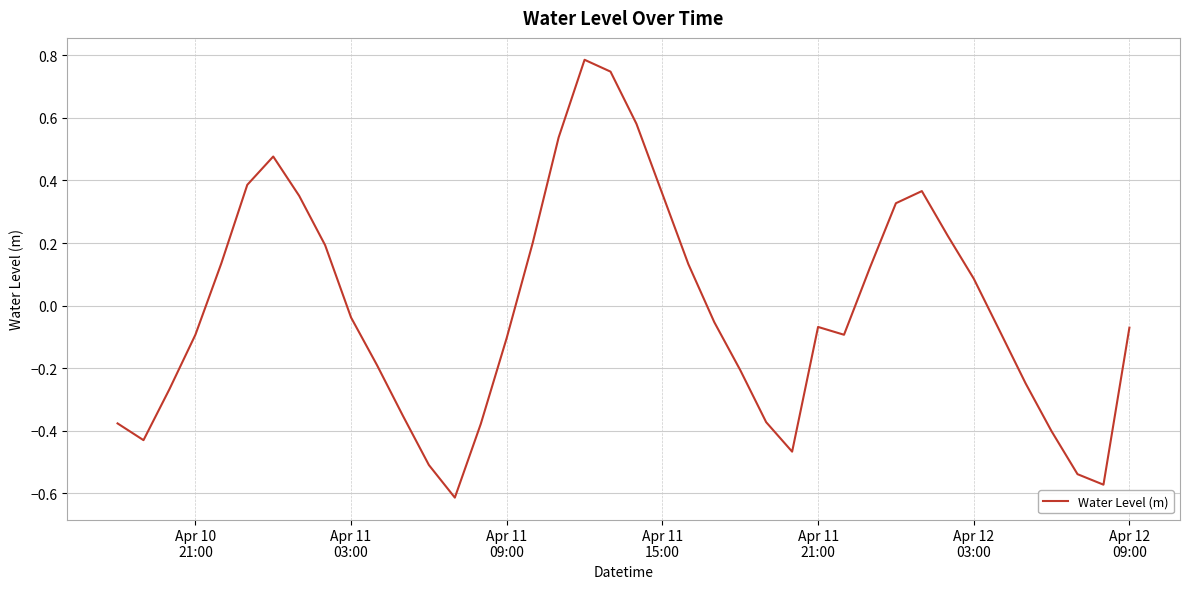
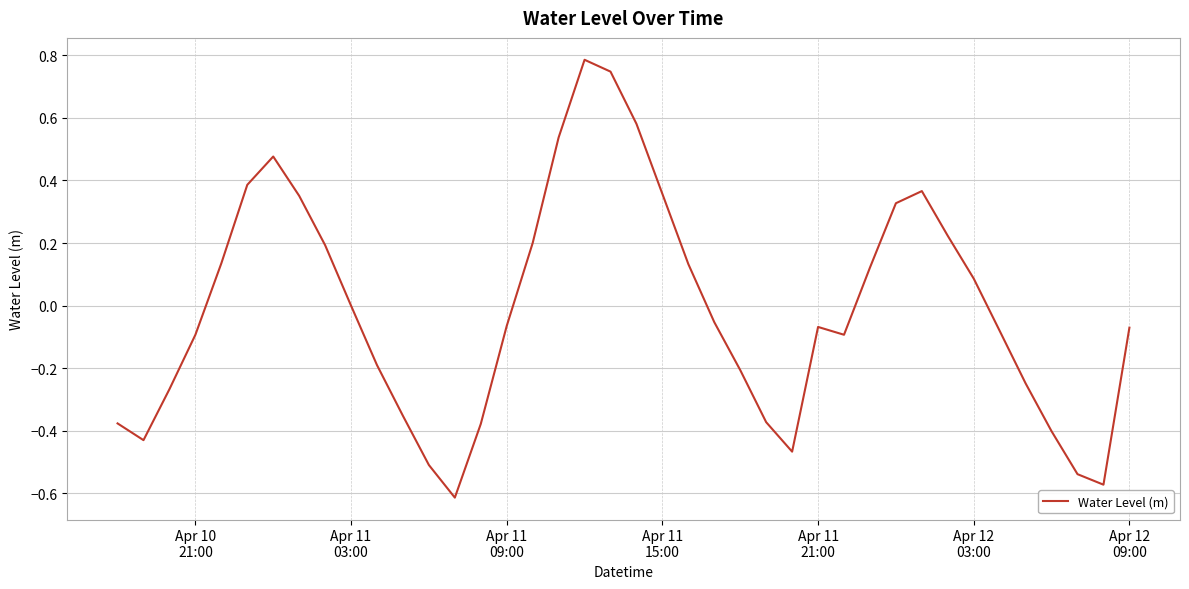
  {
    "Apr 10 21:00": -0.09,
-   "Apr 11 03:00": -0.04,
-   "Apr 11 09:00": -0.10,
+   "Apr 11 03:00": 0.00,
+   "Apr 11 09:00": -0.06,
    "Apr 11 15:00": 0.36,
    "Apr 11 21:00": -0.07,
    "Apr 12 03:00": 0.09,
    "Apr 12 09:00": -0.07
  }
